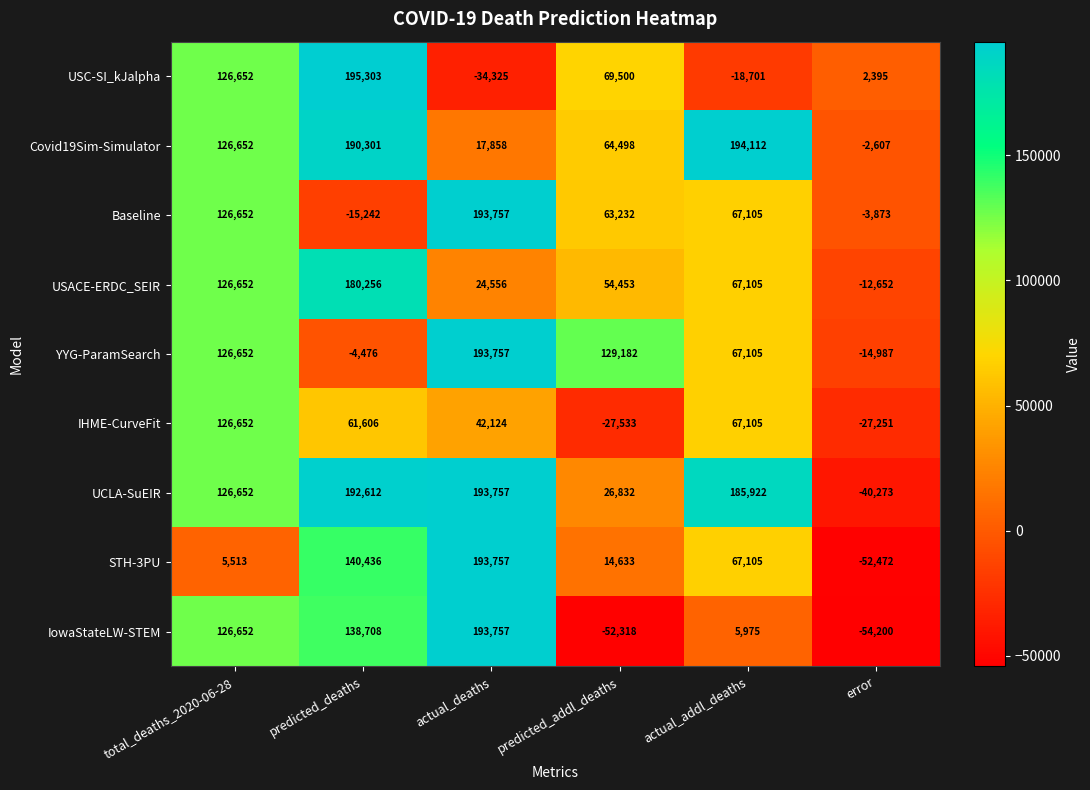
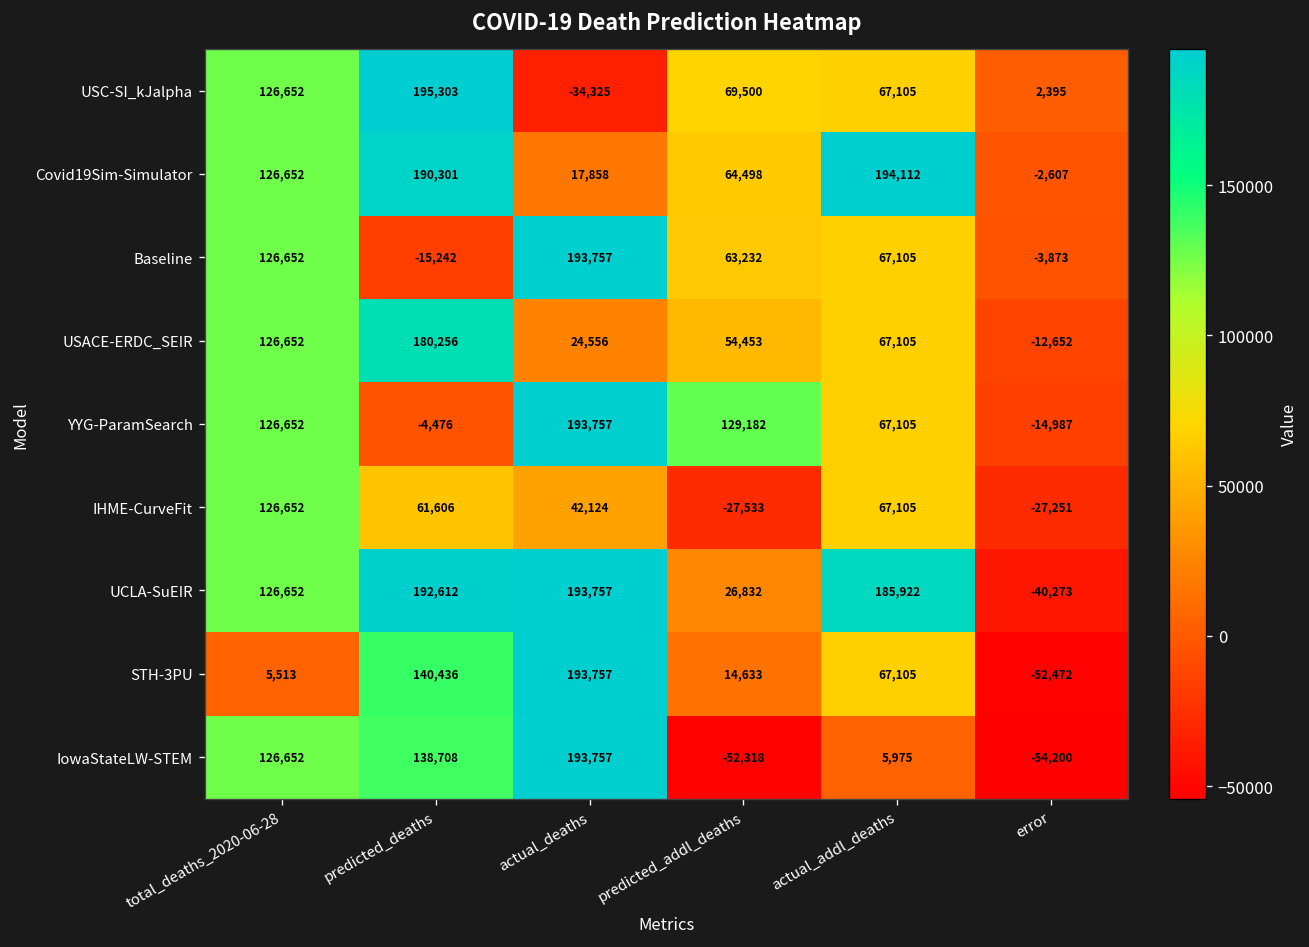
  {
    "USC-SI_kJalpha": {
      "total_deaths_2020-06-28": "126,652",
      "predicted_deaths": "195,303",
      "actual_deaths": "-34,325",
      "predicted_addl_deaths": "69,500",
-     "actual_addl_deaths": "-18,701",
+     "actual_addl_deaths": "67,105",
      "error": "2,395"
    },
    "Covid19Sim-Simulator": {
      "total_deaths_2020-06-28": "126,652",
      "predicted_deaths": "190,301",
      "actual_deaths": "17,858",
      "predicted_addl_deaths": "64,498",
      "actual_addl_deaths": "194,112",
      "error": "-2,607"
    },
    "Baseline": {
      "total_deaths_2020-06-28": "126,652",
      "predicted_deaths": "-15,242",
      "actual_deaths": "193,757",
      "predicted_addl_deaths": "63,232",
      "actual_addl_deaths": "67,105",
      "error": "-3,873"
    },
    "USACE-ERDC_SEIR": {
      "total_deaths_2020-06-28": "126,652",
      "predicted_deaths": "180,256",
      "actual_deaths": "24,556",
      "predicted_addl_deaths": "54,453",
      "actual_addl_deaths": "67,105",
      "error": "-12,652"
    },
    "YYG-ParamSearch": {
      "total_deaths_2020-06-28": "126,652",
      "predicted_deaths": "-4,476",
      "actual_deaths": "193,757",
      "predicted_addl_deaths": "129,182",
      "actual_addl_deaths": "67,105",
      "error": "-14,987"
    },
    "IHME-CurveFit": {
      "total_deaths_2020-06-28": "126,652",
      "predicted_deaths": "61,606",
      "actual_deaths": "42,124",
      "predicted_addl_deaths": "-27,533",
      "actual_addl_deaths": "67,105",
      "error": "-27,251"
    },
    "UCLA-SuEIR": {
      "total_deaths_2020-06-28": "126,652",
      "predicted_deaths": "192,612",
      "actual_deaths": "193,757",
      "predicted_addl_deaths": "26,832",
      "actual_addl_deaths": "185,922",
      "error": "-40,273"
    },
    "STH-3PU": {
      "total_deaths_2020-06-28": "5,513",
      "predicted_deaths": "140,436",
      "actual_deaths": "193,757",
      "predicted_addl_deaths": "14,633",
      "actual_addl_deaths": "67,105",
      "error": "-52,472"
    },
    "IowaStateLW-STEM": {
      "total_deaths_2020-06-28": "126,652",
      "predicted_deaths": "138,708",
      "actual_deaths": "193,757",
      "predicted_addl_deaths": "-52,318",
      "actual_addl_deaths": "5,975",
      "error": "-54,200"
    }
  }
